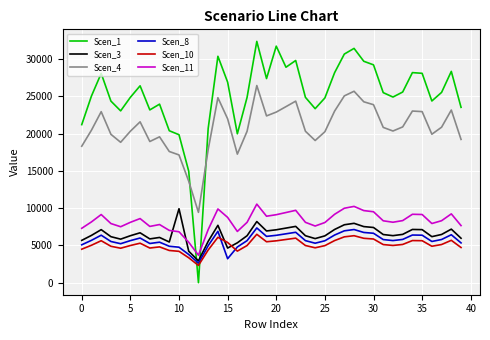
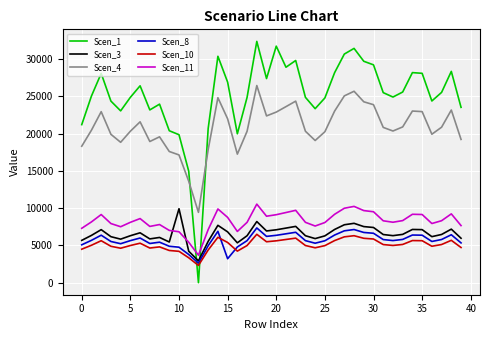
  {
    "Scen_1": {
      "0": 21000,
      "5": 25000,
      "10": 20000,
      "15": 27000,
      "20": 32000,
      "25": 25000,
      "30": 29000,
      "35": 28000
    },
    "Scen_3": {
      "0": 6000,
      "5": 6000,
      "10": 10000,
-     "15": 5000,
+     "15": 7000,
      "20": 7000,
      "25": 6000,
      "30": 7000,
      "35": 7000
    },
    "Scen_4": {
      "0": 18000,
      "5": 20000,
      "10": 17000,
      "15": 22000,
      "20": 23000,
      "25": 20000,
      "30": 24000,
      "35": 23000
    },
    "Scen_8": {
      "0": 5000,
      "5": 6000,
      "10": 5000,
      "15": 3000,
      "20": 6000,
      "25": 6000,
      "30": 7000,
      "35": 6000
    },
    "Scen_10": {
      "0": 4000,
      "5": 5000,
      "10": 4000,
      "15": 5000,
      "20": 6000,
      "25": 5000,
      "30": 6000,
      "35": 6000
    },
    "Scen_11": {
      "0": 7000,
      "5": 8000,
      "10": 7000,
      "15": 9000,
      "20": 9000,
      "25": 8000,
      "30": 10000,
      "35": 9000
    }
  }
